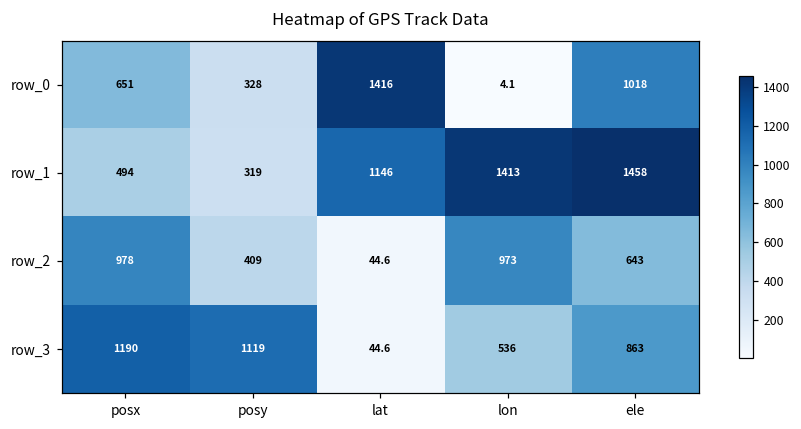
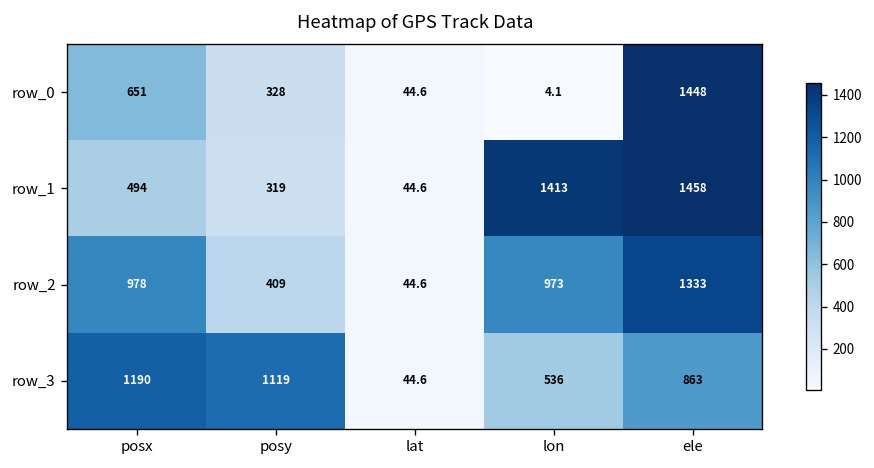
  {
    "row_0": {
      "posx": 651,
      "posy": 328,
-     "lat": 1416,
+     "lat": 44.6,
      "lon": 4.1,
-     "ele": 1018
+     "ele": 1448
    },
    "row_1": {
      "posx": 494,
      "posy": 319,
-     "lat": 1146,
+     "lat": 44.6,
      "lon": 1413,
      "ele": 1458
    },
    "row_2": {
      "posx": 978,
      "posy": 409,
      "lat": 44.6,
      "lon": 973,
-     "ele": 643
+     "ele": 1333
    },
    "row_3": {
      "posx": 1190,
      "posy": 1119,
      "lat": 44.6,
      "lon": 536,
      "ele": 863
    }
  }
